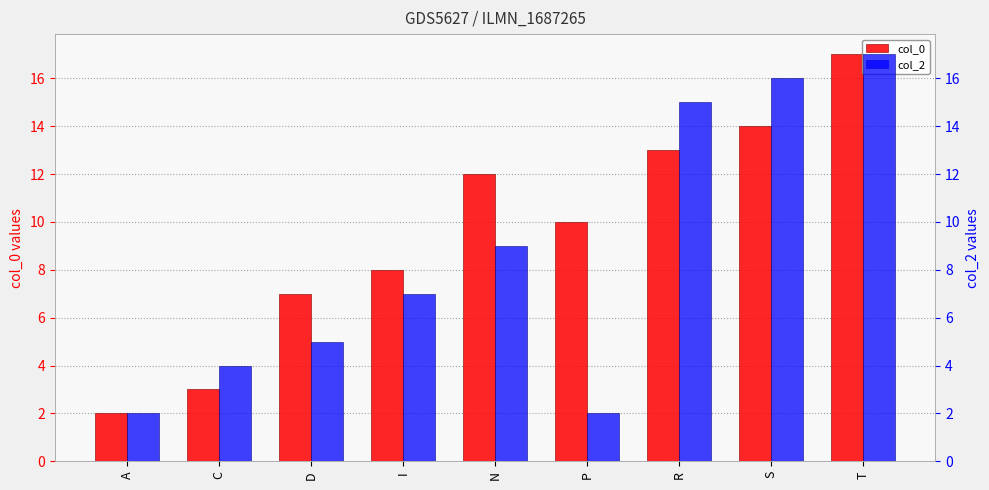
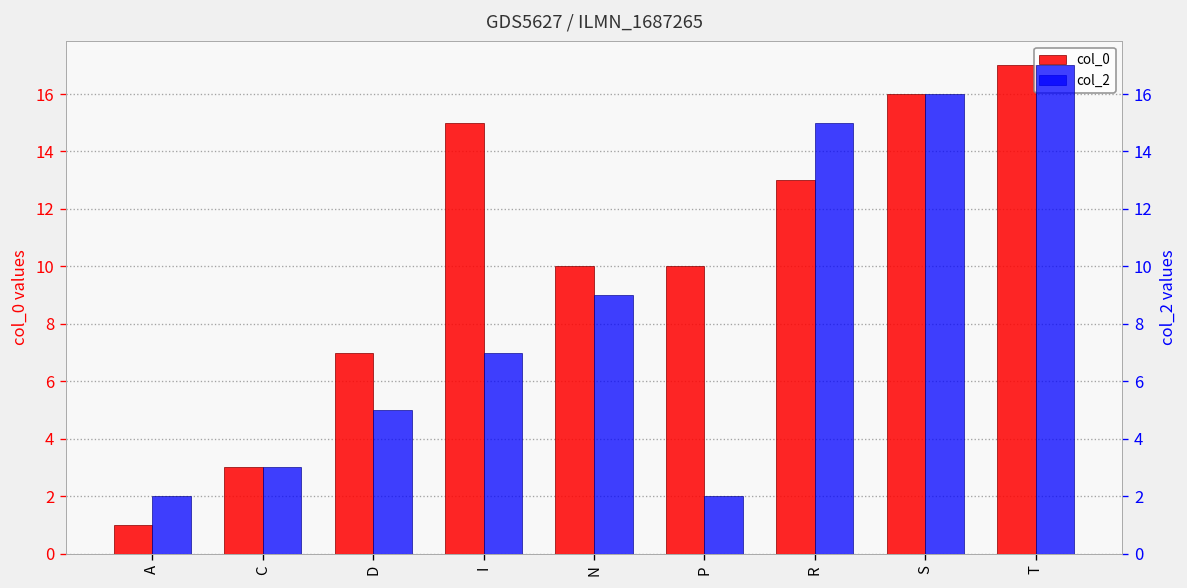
  {
    "col_0": {
-     "A": 2,
+     "A": 1,
      "C": 3,
      "D": 7,
-     "I": 8,
-     "N": 12,
+     "I": 15,
+     "N": 10,
      "P": 10,
      "R": 13,
-     "S": 14,
+     "S": 16,
      "T": 17
    },
    "col_2": {
      "A": 2,
-     "C": 4,
+     "C": 3,
      "D": 5,
      "I": 7,
      "N": 9,
      "P": 2,
      "R": 15,
      "S": 16
    }
  }
